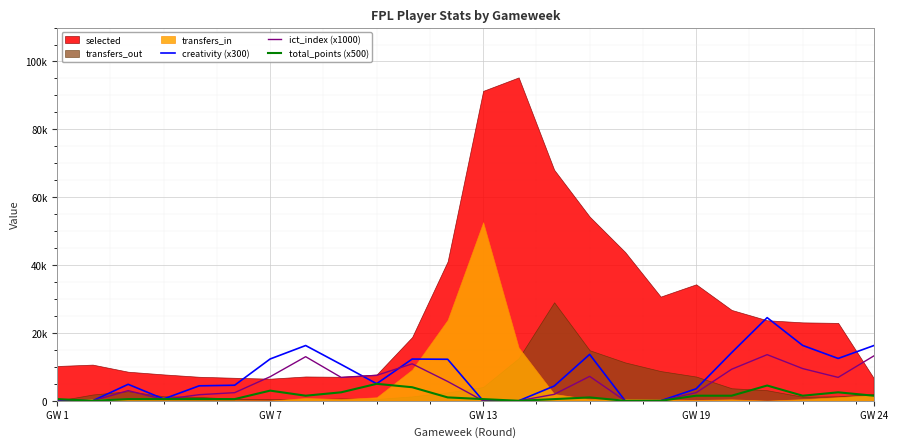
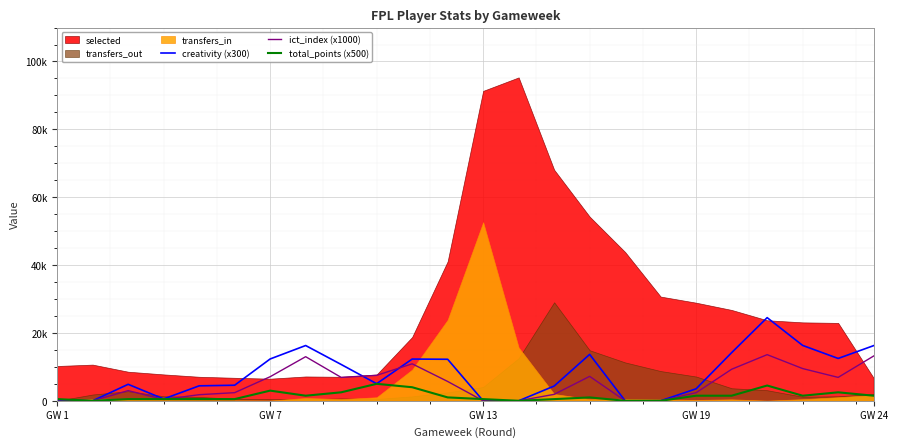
  {
    "selected": {
      "GW 1": 10000,
      "GW 13": 91000,
-     "GW 19": 34000,
+     "GW 19": 29000,
      "GW 24": 7000
    },
    "creativity (x300)": {
      "GW 7": 12000,
      "GW 19": 4000,
      "GW 24": 16000
    },
    "transfers_out": {
      "GW 13": 4000,
      "GW 19": 7000
    },
    "ict_index (x1000)": {
      "GW 19": 2000,
      "GW 24": 13000
    },
    "total_points (x500)": {
      "GW 7": 3000,
      "GW 19": 2000
    },
    "transfers_in": {
      "GW 13": 53000
    }
  }
